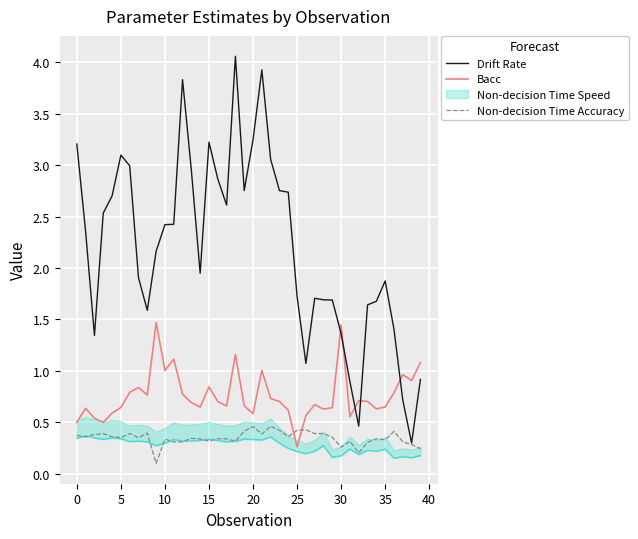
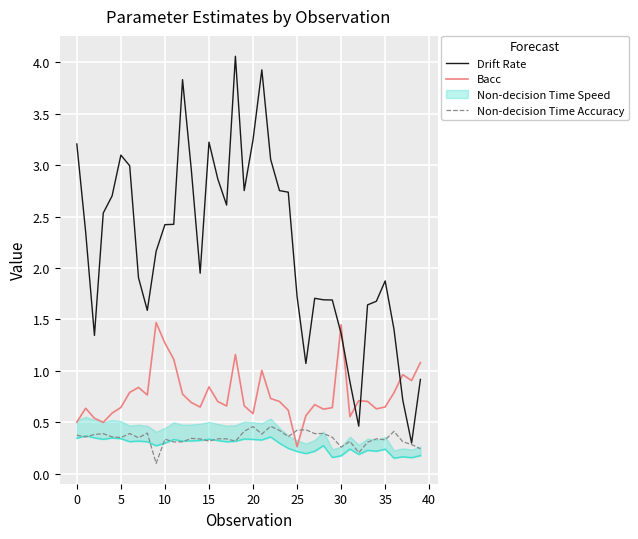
  {
    "Drift Rate": {
      "0": 3.21,
      "5": 3.10,
      "10": 2.42,
      "15": 3.22,
      "20": 3.25,
      "25": 1.72,
      "30": 1.36,
      "35": 1.87
    },
    "Bacc": {
      "5": 0.64,
-     "10": 1.00,
+     "10": 1.27,
      "15": 0.84,
      "20": 0.58,
      "25": 0.26,
      "30": 1.45,
      "35": 0.65
    },
    "Non-decision Time Accuracy": {
      "0": 0.37,
      "10": 0.34,
      "20": 0.46,
      "25": 0.42,
      "35": 0.33
    }
  }
